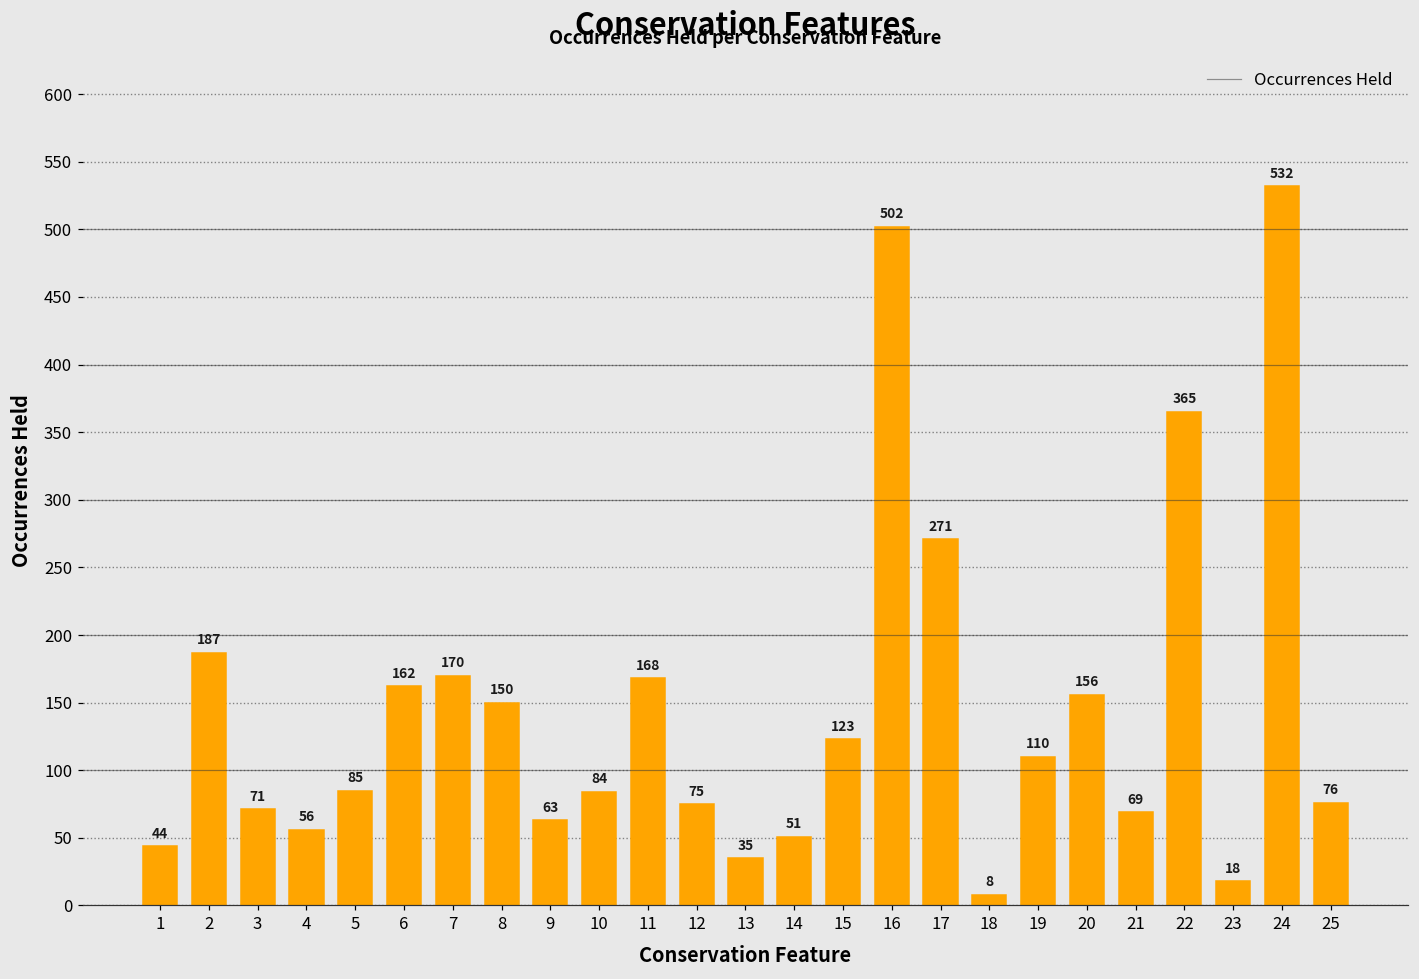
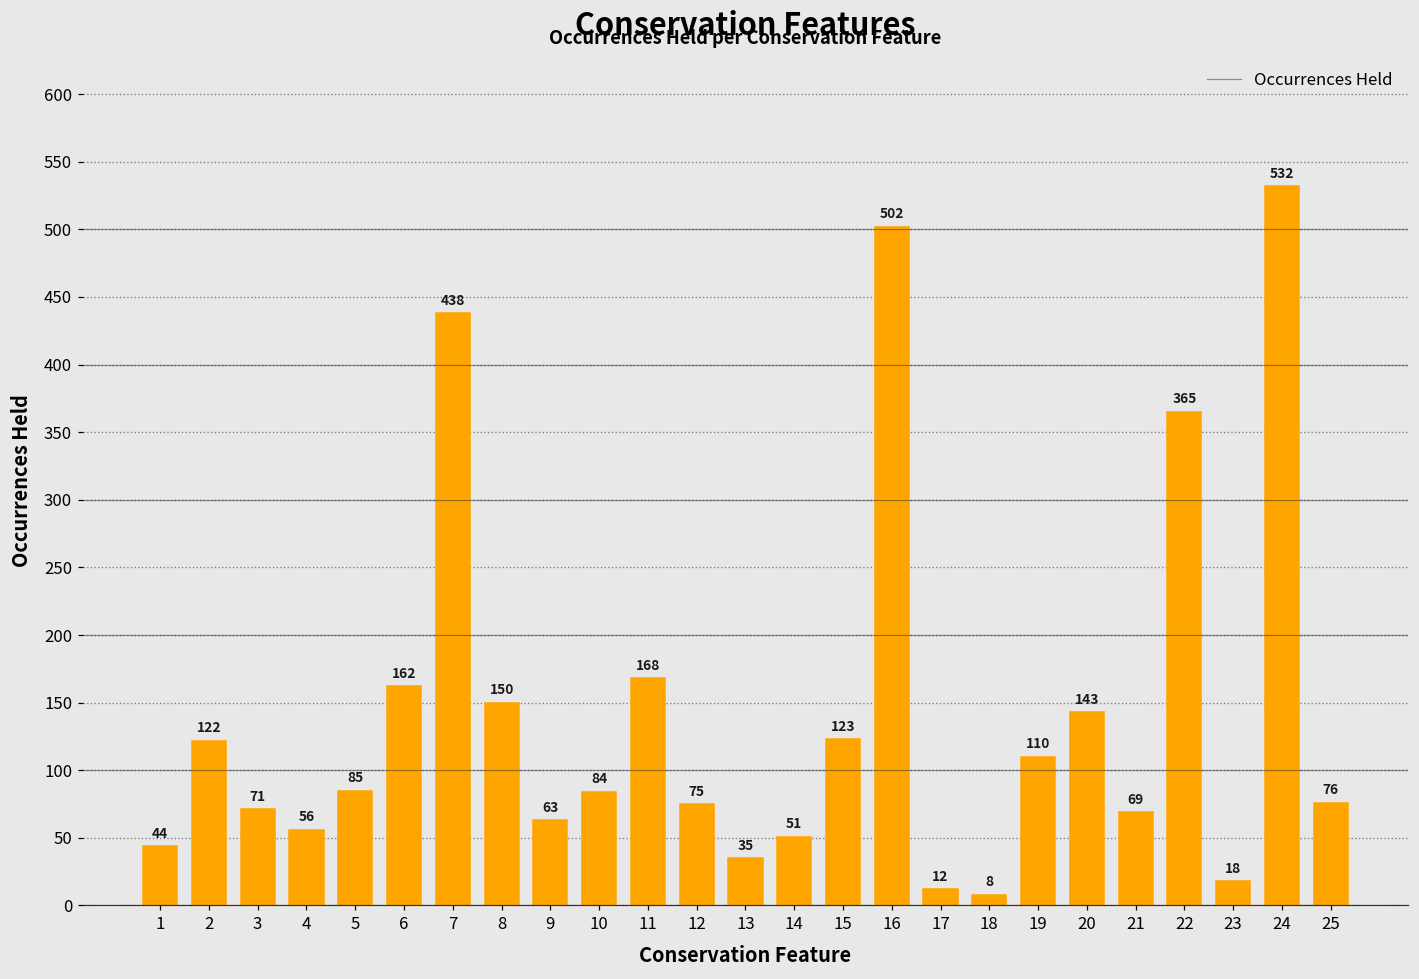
  {
    "1": 44,
-   "2": 187,
+   "2": 122,
    "3": 71,
    "4": 56,
    "5": 85,
    "6": 162,
-   "7": 170,
+   "7": 438,
    "8": 150,
    "9": 63,
    "10": 84,
    "11": 168,
    "12": 75,
    "13": 35,
    "14": 51,
    "15": 123,
    "16": 502,
-   "17": 271,
+   "17": 12,
    "18": 8,
    "19": 110,
-   "20": 156,
+   "20": 143,
    "21": 69,
    "22": 365,
    "23": 18,
    "24": 532,
    "25": 76
  }
